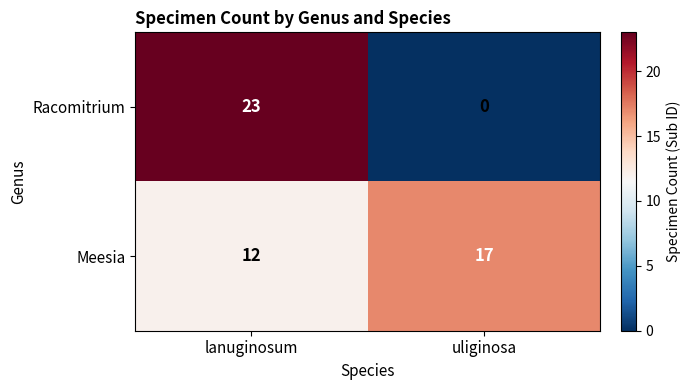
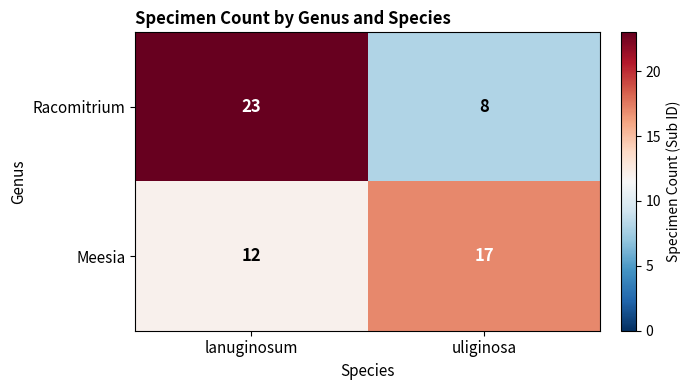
  {
    "Racomitrium": {
      "lanuginosum": 23,
-     "uliginosa": 0
+     "uliginosa": 8
    },
    "Meesia": {
      "lanuginosum": 12,
      "uliginosa": 17
    }
  }
